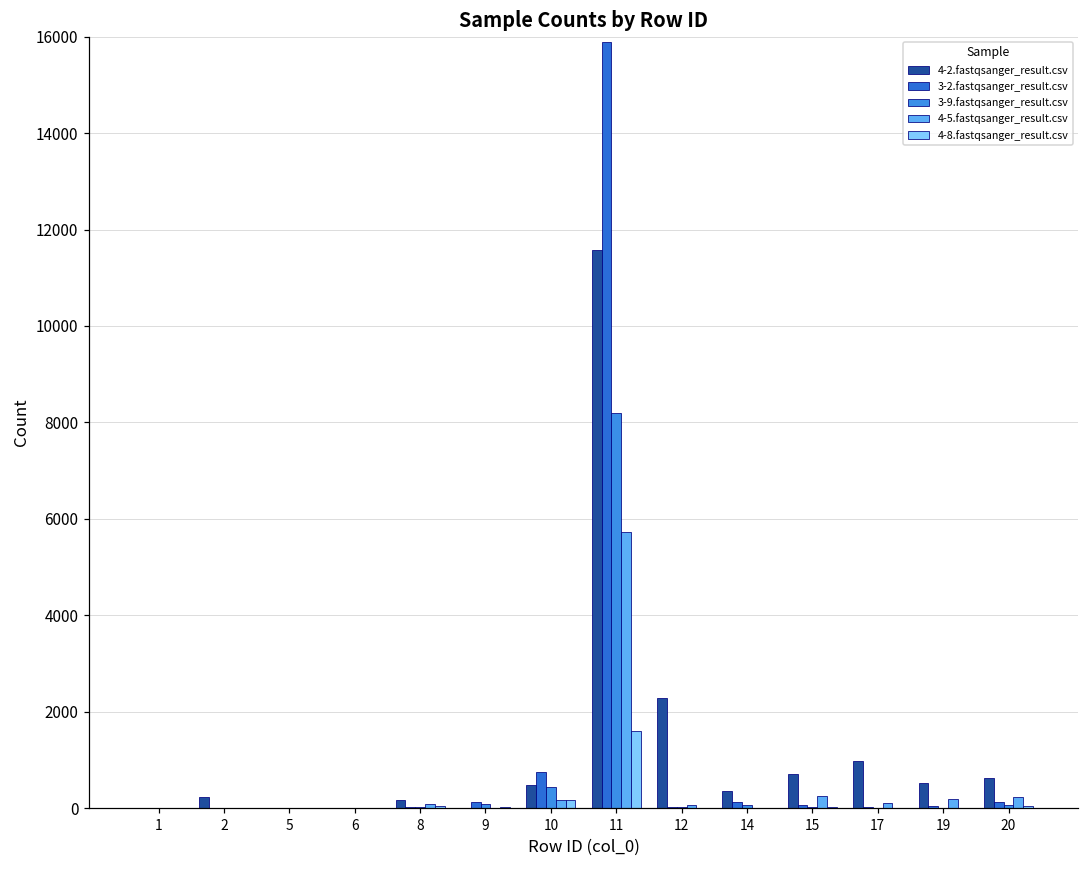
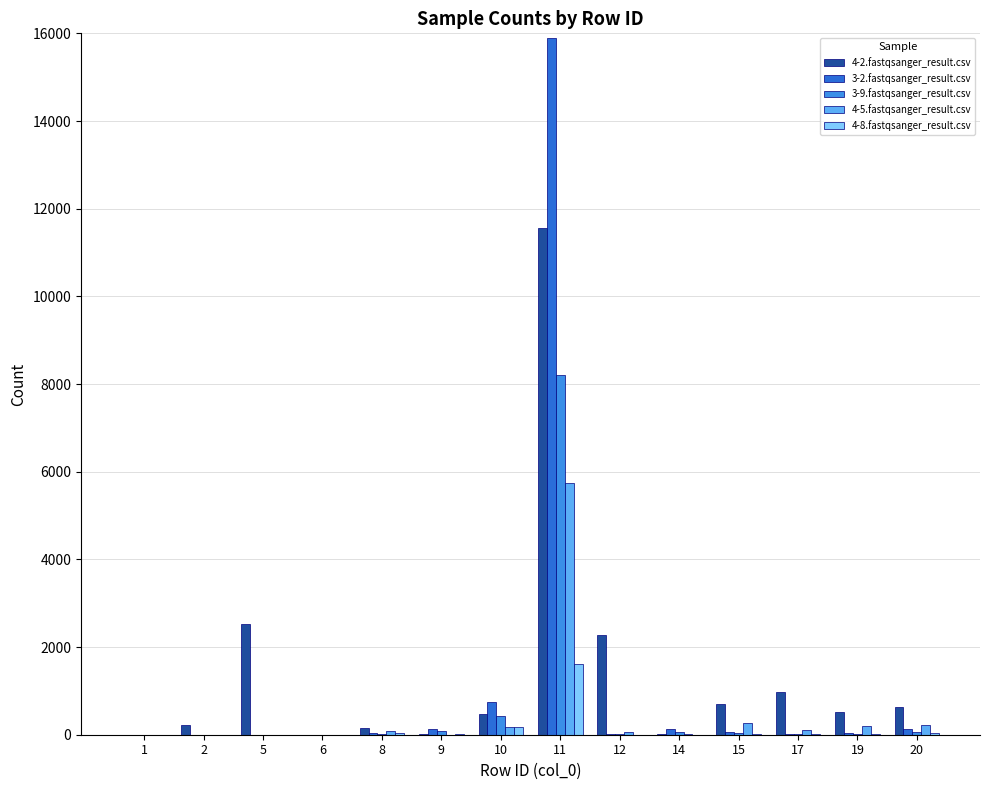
  {
    "4-2.fastqsanger_result.csv": {
      "1": 0,
      "2": 200,
-     "5": 0,
+     "5": 2500,
      "8": 200,
      "10": 500,
      "11": 11600,
      "12": 2300,
-     "14": 400,
+     "14": 0,
      "15": 700,
      "17": 1000,
      "19": 500,
      "20": 600
    }
  }
